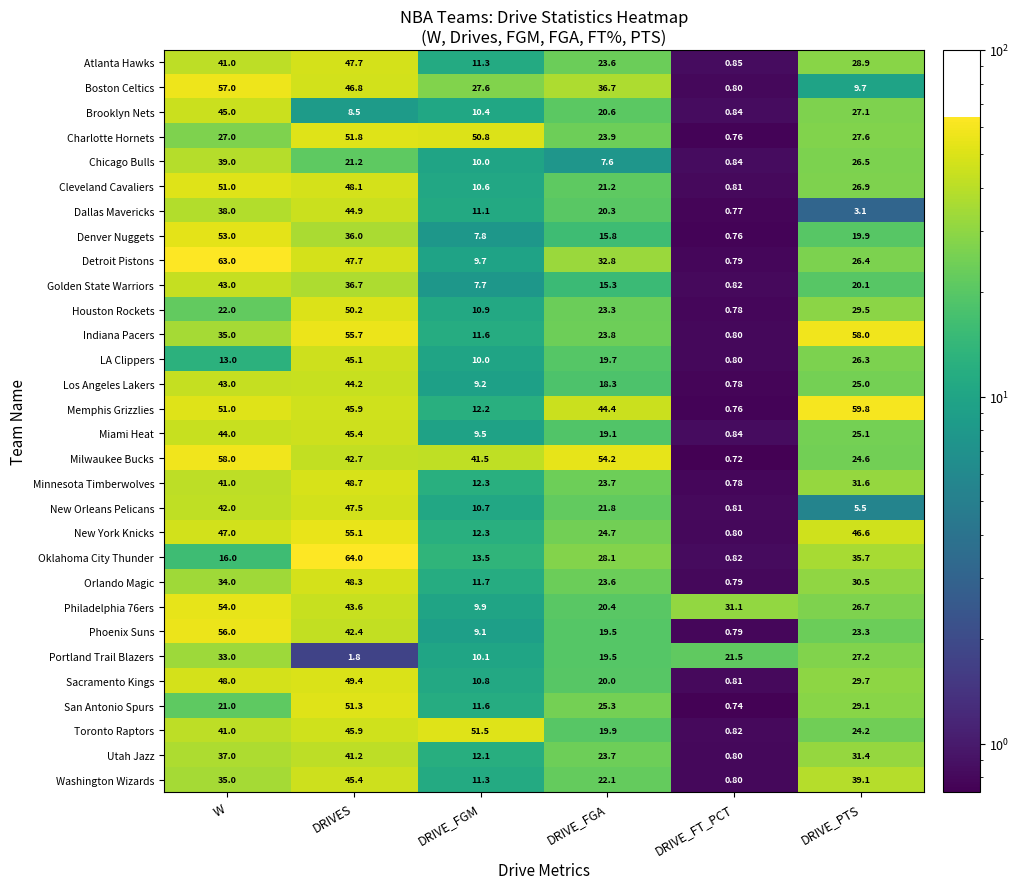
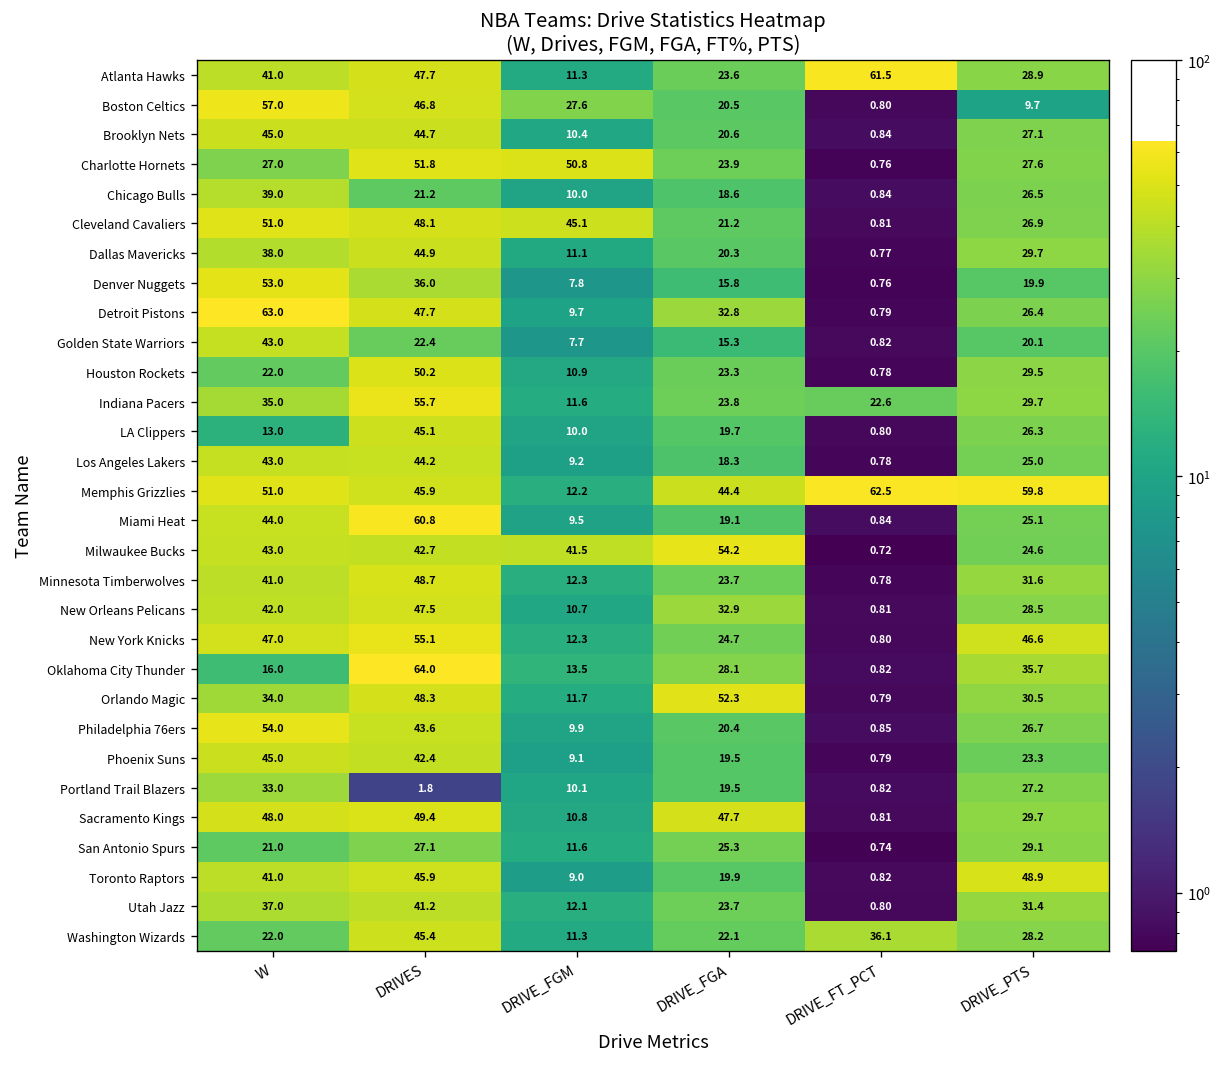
  {
    "Atlanta Hawks": {
      "W": 41.0,
      "DRIVES": 47.7,
      "DRIVE_FGM": 11.3,
      "DRIVE_FGA": 23.6,
-     "DRIVE_FT_PCT": 0.85,
+     "DRIVE_FT_PCT": 61.5,
      "DRIVE_PTS": 28.9
    },
    "Boston Celtics": {
      "W": 57.0,
      "DRIVES": 46.8,
      "DRIVE_FGM": 27.6,
-     "DRIVE_FGA": 36.7,
+     "DRIVE_FGA": 20.5,
      "DRIVE_FT_PCT": 0.80,
      "DRIVE_PTS": 9.7
    },
    "Brooklyn Nets": {
      "W": 45.0,
-     "DRIVES": 8.5,
+     "DRIVES": 44.7,
      "DRIVE_FGM": 10.4,
      "DRIVE_FGA": 20.6,
      "DRIVE_FT_PCT": 0.84,
      "DRIVE_PTS": 27.1
    },
    "Charlotte Hornets": {
      "W": 27.0,
      "DRIVES": 51.8,
      "DRIVE_FGM": 50.8,
      "DRIVE_FGA": 23.9,
      "DRIVE_FT_PCT": 0.76,
      "DRIVE_PTS": 27.6
    },
    "Chicago Bulls": {
      "W": 39.0,
      "DRIVES": 21.2,
      "DRIVE_FGM": 10.0,
-     "DRIVE_FGA": 7.6,
+     "DRIVE_FGA": 18.6,
      "DRIVE_FT_PCT": 0.84,
      "DRIVE_PTS": 26.5
    },
    "Cleveland Cavaliers": {
      "W": 51.0,
      "DRIVES": 48.1,
-     "DRIVE_FGM": 10.6,
+     "DRIVE_FGM": 45.1,
      "DRIVE_FGA": 21.2,
      "DRIVE_FT_PCT": 0.81,
      "DRIVE_PTS": 26.9
    },
    "Dallas Mavericks": {
      "W": 38.0,
      "DRIVES": 44.9,
      "DRIVE_FGM": 11.1,
      "DRIVE_FGA": 20.3,
      "DRIVE_FT_PCT": 0.77,
-     "DRIVE_PTS": 3.1
+     "DRIVE_PTS": 29.7
    },
    "Denver Nuggets": {
      "W": 53.0,
      "DRIVES": 36.0,
      "DRIVE_FGM": 7.8,
      "DRIVE_FGA": 15.8,
      "DRIVE_FT_PCT": 0.76,
      "DRIVE_PTS": 19.9
    },
    "Detroit Pistons": {
      "W": 63.0,
      "DRIVES": 47.7,
      "DRIVE_FGM": 9.7,
      "DRIVE_FGA": 32.8,
      "DRIVE_FT_PCT": 0.79,
      "DRIVE_PTS": 26.4
    },
    "Golden State Warriors": {
      "W": 43.0,
-     "DRIVES": 36.7,
+     "DRIVES": 22.4,
      "DRIVE_FGM": 7.7,
      "DRIVE_FGA": 15.3,
      "DRIVE_FT_PCT": 0.82,
      "DRIVE_PTS": 20.1
    },
    "Houston Rockets": {
      "W": 22.0,
      "DRIVES": 50.2,
      "DRIVE_FGM": 10.9,
      "DRIVE_FGA": 23.3,
      "DRIVE_FT_PCT": 0.78,
      "DRIVE_PTS": 29.5
    },
    "Indiana Pacers": {
      "W": 35.0,
      "DRIVES": 55.7,
      "DRIVE_FGM": 11.6,
      "DRIVE_FGA": 23.8,
-     "DRIVE_FT_PCT": 0.80,
-     "DRIVE_PTS": 58.0
+     "DRIVE_FT_PCT": 22.6,
+     "DRIVE_PTS": 29.7
    },
    "LA Clippers": {
      "W": 13.0,
      "DRIVES": 45.1,
      "DRIVE_FGM": 10.0,
      "DRIVE_FGA": 19.7,
      "DRIVE_FT_PCT": 0.80,
      "DRIVE_PTS": 26.3
    },
    "Los Angeles Lakers": {
      "W": 43.0,
      "DRIVES": 44.2,
      "DRIVE_FGM": 9.2,
      "DRIVE_FGA": 18.3,
      "DRIVE_FT_PCT": 0.78,
      "DRIVE_PTS": 25.0
    },
    "Memphis Grizzlies": {
      "W": 51.0,
      "DRIVES": 45.9,
      "DRIVE_FGM": 12.2,
      "DRIVE_FGA": 44.4,
-     "DRIVE_FT_PCT": 0.76,
+     "DRIVE_FT_PCT": 62.5,
      "DRIVE_PTS": 59.8
    },
    "Miami Heat": {
      "W": 44.0,
-     "DRIVES": 45.4,
+     "DRIVES": 60.8,
      "DRIVE_FGM": 9.5,
      "DRIVE_FGA": 19.1,
      "DRIVE_FT_PCT": 0.84,
      "DRIVE_PTS": 25.1
    },
    "Milwaukee Bucks": {
-     "W": 58.0,
+     "W": 43.0,
      "DRIVES": 42.7,
      "DRIVE_FGM": 41.5,
      "DRIVE_FGA": 54.2,
      "DRIVE_FT_PCT": 0.72,
      "DRIVE_PTS": 24.6
    },
    "Minnesota Timberwolves": {
      "W": 41.0,
      "DRIVES": 48.7,
      "DRIVE_FGM": 12.3,
      "DRIVE_FGA": 23.7,
      "DRIVE_FT_PCT": 0.78,
      "DRIVE_PTS": 31.6
    },
    "New Orleans Pelicans": {
      "W": 42.0,
      "DRIVES": 47.5,
      "DRIVE_FGM": 10.7,
-     "DRIVE_FGA": 21.8,
+     "DRIVE_FGA": 32.9,
      "DRIVE_FT_PCT": 0.81,
-     "DRIVE_PTS": 5.5
+     "DRIVE_PTS": 28.5
    },
    "New York Knicks": {
      "W": 47.0,
      "DRIVES": 55.1,
      "DRIVE_FGM": 12.3,
      "DRIVE_FGA": 24.7,
      "DRIVE_FT_PCT": 0.80,
      "DRIVE_PTS": 46.6
    },
    "Oklahoma City Thunder": {
      "W": 16.0,
      "DRIVES": 64.0,
      "DRIVE_FGM": 13.5,
      "DRIVE_FGA": 28.1,
      "DRIVE_FT_PCT": 0.82,
      "DRIVE_PTS": 35.7
    },
    "Orlando Magic": {
      "W": 34.0,
      "DRIVES": 48.3,
      "DRIVE_FGM": 11.7,
-     "DRIVE_FGA": 23.6,
+     "DRIVE_FGA": 52.3,
      "DRIVE_FT_PCT": 0.79,
      "DRIVE_PTS": 30.5
    },
    "Philadelphia 76ers": {
      "W": 54.0,
      "DRIVES": 43.6,
      "DRIVE_FGM": 9.9,
      "DRIVE_FGA": 20.4,
-     "DRIVE_FT_PCT": 31.1,
+     "DRIVE_FT_PCT": 0.85,
      "DRIVE_PTS": 26.7
    },
    "Phoenix Suns": {
-     "W": 56.0,
+     "W": 45.0,
      "DRIVES": 42.4,
      "DRIVE_FGM": 9.1,
      "DRIVE_FGA": 19.5,
      "DRIVE_FT_PCT": 0.79,
      "DRIVE_PTS": 23.3
    },
    "Portland Trail Blazers": {
      "W": 33.0,
      "DRIVES": 1.8,
      "DRIVE_FGM": 10.1,
      "DRIVE_FGA": 19.5,
-     "DRIVE_FT_PCT": 21.5,
+     "DRIVE_FT_PCT": 0.82,
      "DRIVE_PTS": 27.2
    },
    "Sacramento Kings": {
      "W": 48.0,
      "DRIVES": 49.4,
      "DRIVE_FGM": 10.8,
-     "DRIVE_FGA": 20.0,
+     "DRIVE_FGA": 47.7,
      "DRIVE_FT_PCT": 0.81,
      "DRIVE_PTS": 29.7
    },
    "San Antonio Spurs": {
      "W": 21.0,
-     "DRIVES": 51.3,
+     "DRIVES": 27.1,
      "DRIVE_FGM": 11.6,
      "DRIVE_FGA": 25.3,
      "DRIVE_FT_PCT": 0.74,
      "DRIVE_PTS": 29.1
    },
    "Toronto Raptors": {
      "W": 41.0,
      "DRIVES": 45.9,
-     "DRIVE_FGM": 51.5,
+     "DRIVE_FGM": 9.0,
      "DRIVE_FGA": 19.9,
      "DRIVE_FT_PCT": 0.82,
-     "DRIVE_PTS": 24.2
+     "DRIVE_PTS": 48.9
    },
    "Utah Jazz": {
      "W": 37.0,
      "DRIVES": 41.2,
      "DRIVE_FGM": 12.1,
      "DRIVE_FGA": 23.7,
      "DRIVE_FT_PCT": 0.80,
      "DRIVE_PTS": 31.4
    },
    "Washington Wizards": {
-     "W": 35.0,
+     "W": 22.0,
      "DRIVES": 45.4,
      "DRIVE_FGM": 11.3,
      "DRIVE_FGA": 22.1,
-     "DRIVE_FT_PCT": 0.80,
-     "DRIVE_PTS": 39.1
+     "DRIVE_FT_PCT": 36.1,
+     "DRIVE_PTS": 28.2
    }
  }
